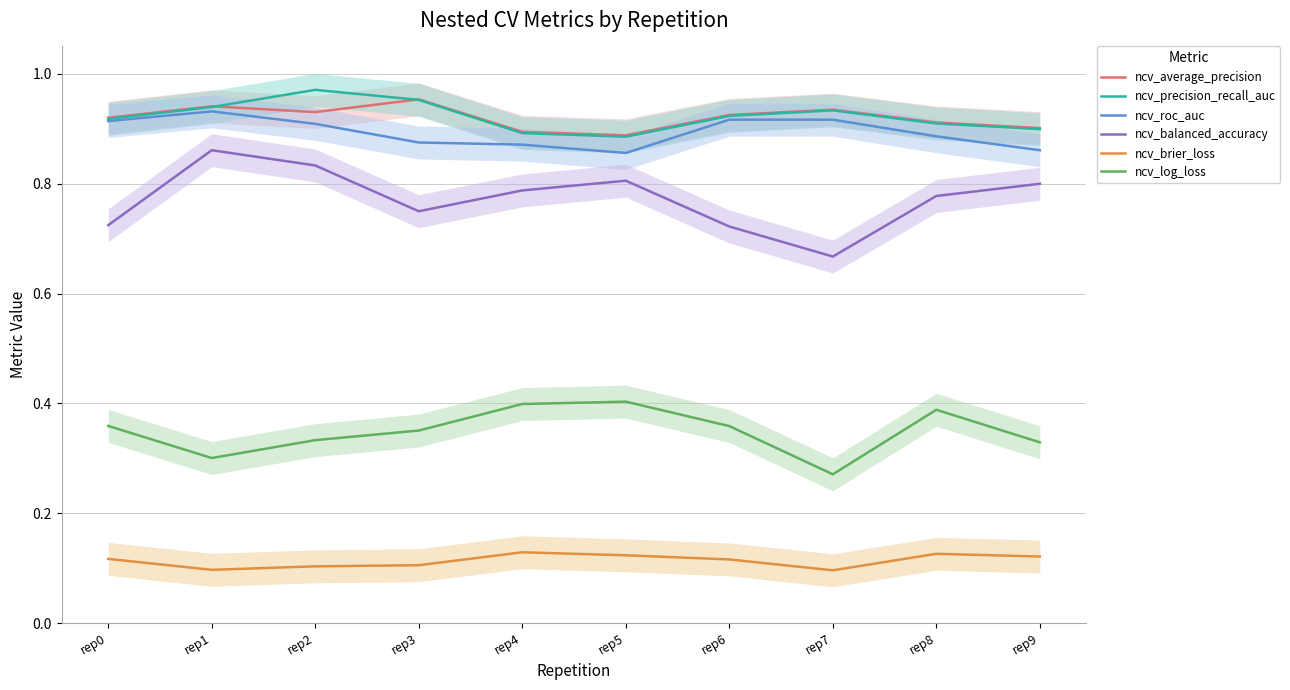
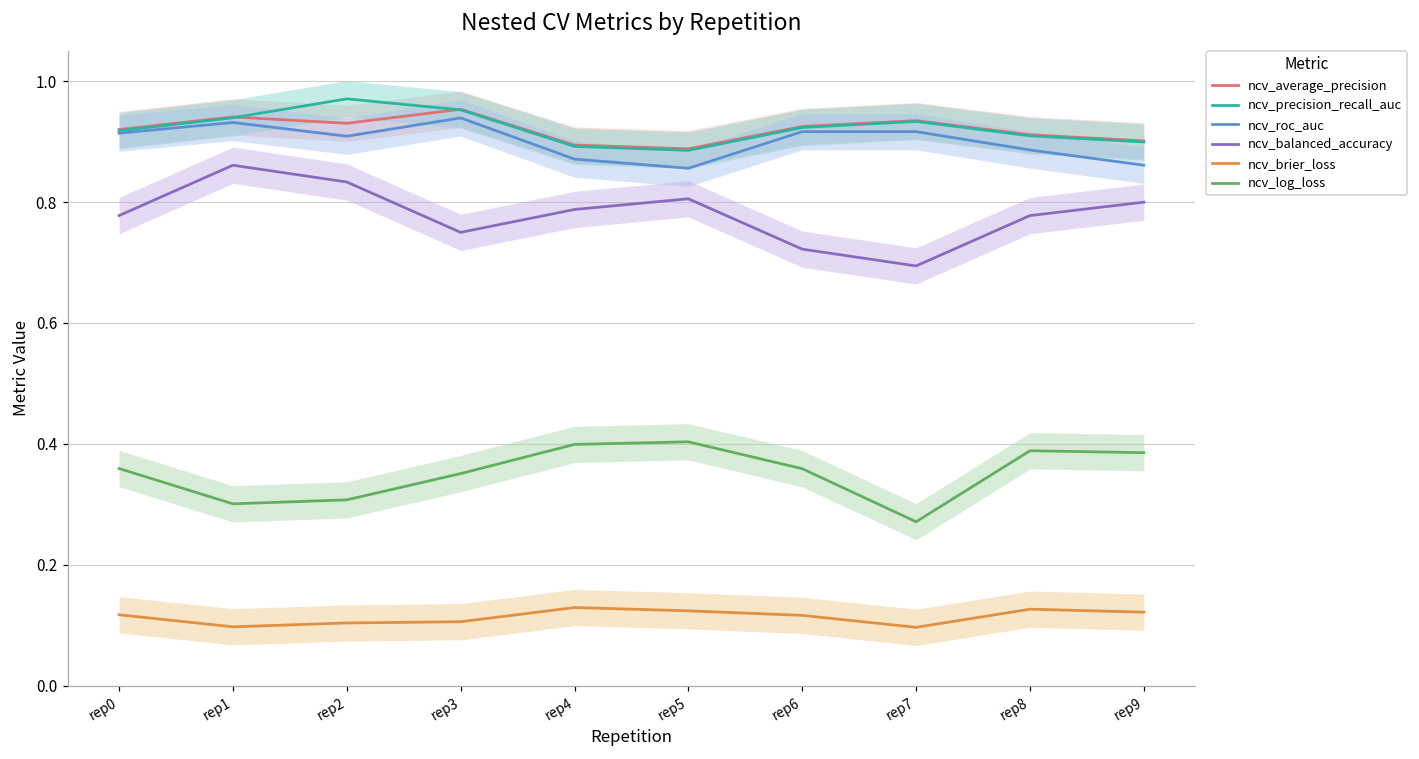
  {
    "ncv_precision_recall_auc": {
      "rep2": 0.97
    },
    "ncv_roc_auc": {
      "rep1": 0.93,
      "rep2": 0.91,
-     "rep3": 0.88,
+     "rep3": 0.94,
      "rep4": 0.87,
      "rep5": 0.86,
      "rep6": 0.92,
      "rep7": 0.92,
      "rep8": 0.89,
      "rep9": 0.86
    },
    "ncv_balanced_accuracy": {
-     "rep0": 0.72,
+     "rep0": 0.78,
      "rep1": 0.86,
      "rep2": 0.83,
      "rep3": 0.75,
      "rep4": 0.79,
      "rep5": 0.81,
      "rep6": 0.72,
-     "rep7": 0.67,
+     "rep7": 0.69,
      "rep8": 0.78,
      "rep9": 0.80
    },
    "ncv_log_loss": {
      "rep0": 0.36,
      "rep1": 0.30,
-     "rep2": 0.33,
+     "rep2": 0.31,
      "rep3": 0.35,
      "rep4": 0.40,
      "rep5": 0.40,
      "rep6": 0.36,
      "rep7": 0.27,
      "rep8": 0.39,
-     "rep9": 0.33
+     "rep9": 0.39
    }
  }
